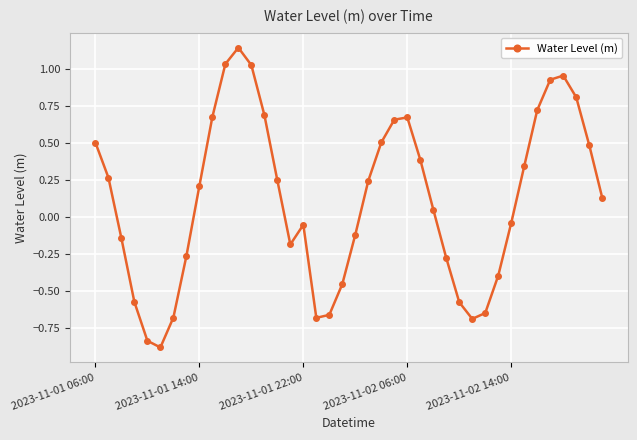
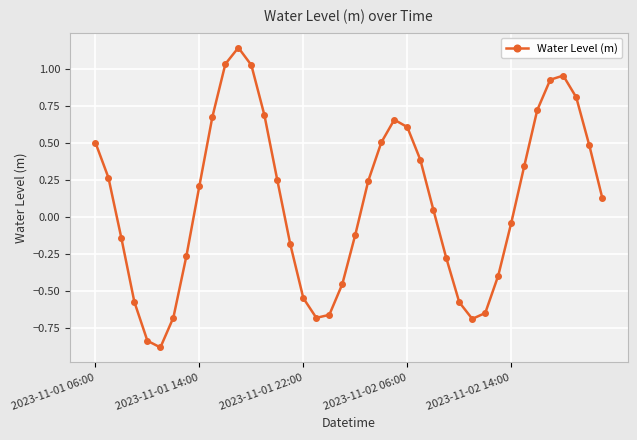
  {
    "2023-11-01 06:00": 0.50,
    "2023-11-01 14:00": 0.21,
-   "2023-11-01 22:00": -0.05,
-   "2023-11-02 06:00": 0.67,
+   "2023-11-01 22:00": -0.55,
+   "2023-11-02 06:00": 0.61,
    "2023-11-02 14:00": -0.04
  }
